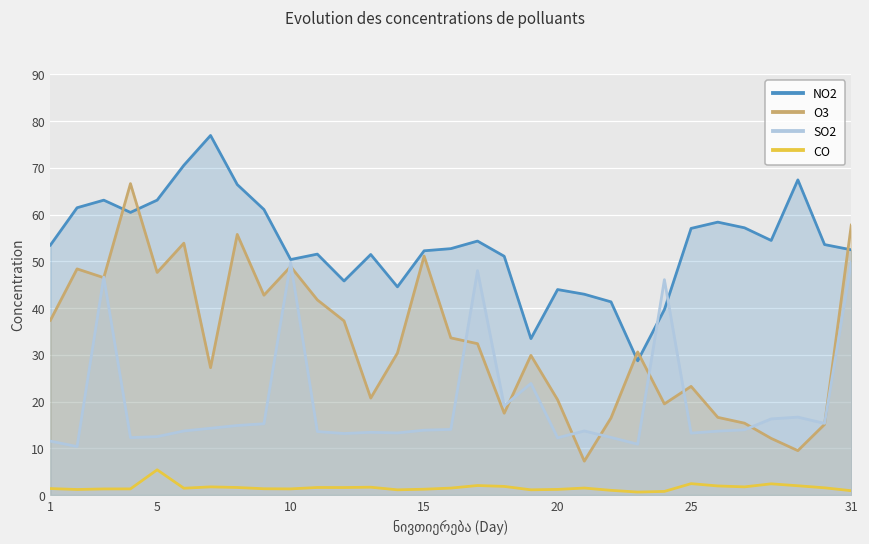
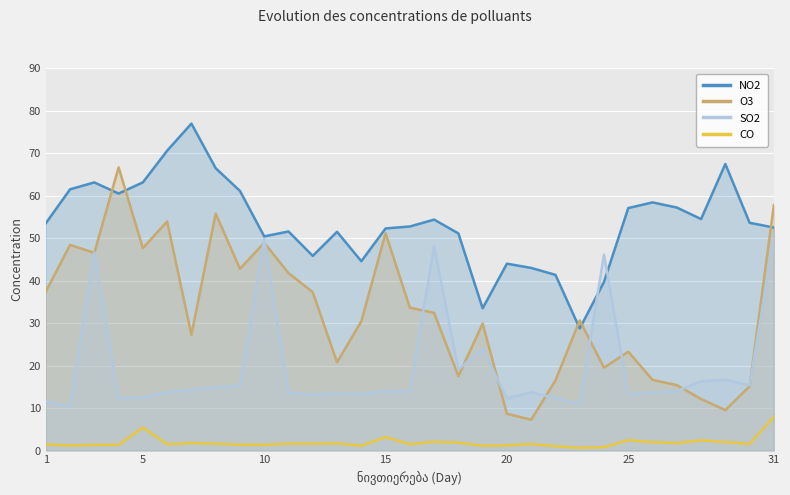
  {
    "NO2": {
      "1": 53,
      "5": 63,
      "10": 50,
      "15": 52,
      "20": 44,
      "25": 57,
      "31": 52
    },
    "O3": {
      "1": 37,
      "5": 48,
      "10": 49,
      "15": 51,
-     "20": 20,
+     "20": 9,
      "25": 23,
      "31": 58
    },
    "SO2": {
      "1": 12,
      "5": 13,
      "10": 50,
      "15": 14,
      "20": 12,
      "25": 13,
      "31": 50
    },
    "CO": {
      "1": 1,
      "5": 5,
      "10": 1,
-     "15": 1,
+     "15": 3,
      "20": 1,
      "25": 2,
-     "31": 1
+     "31": 8
    }
  }
